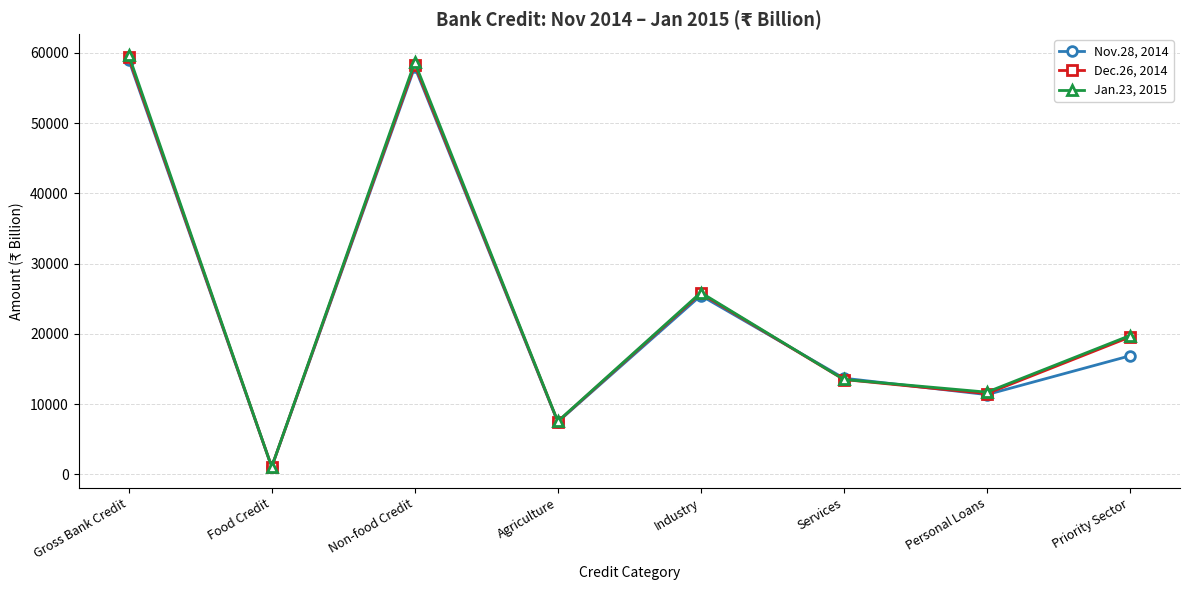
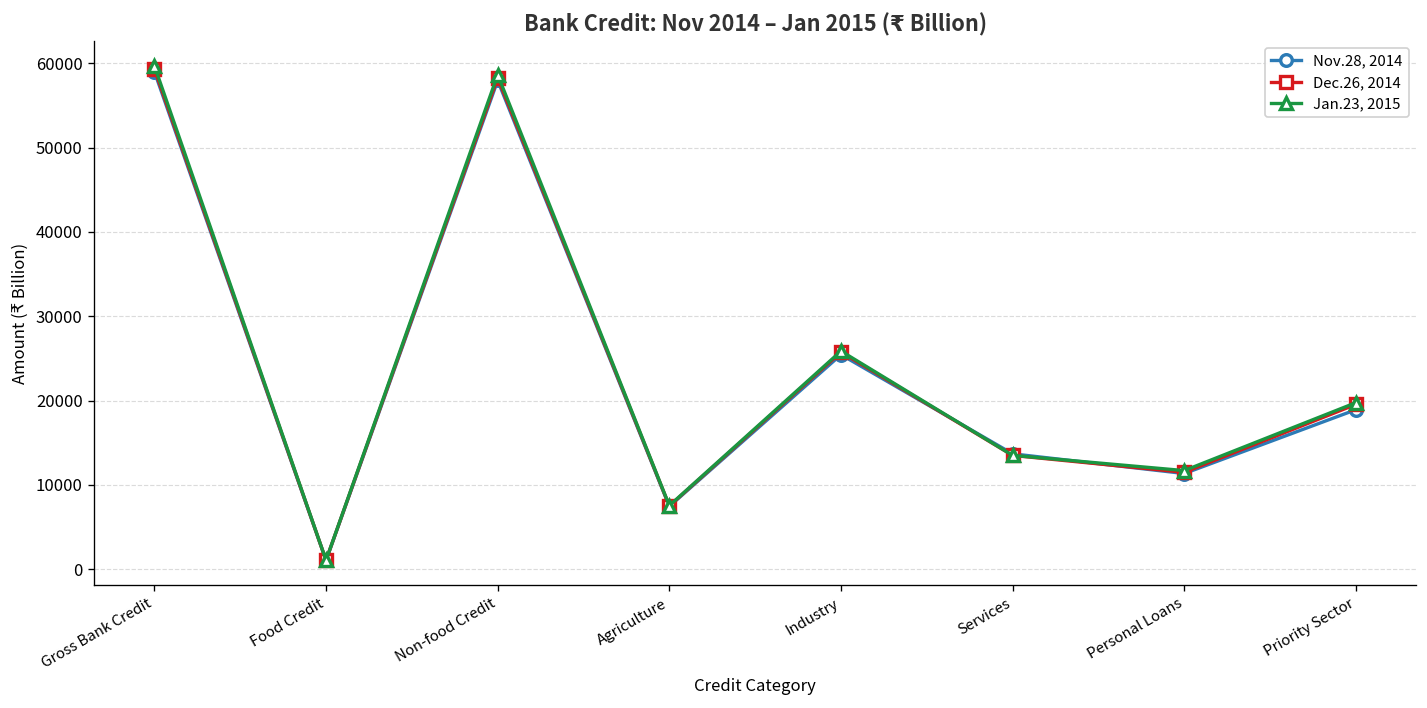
  {
    "Nov.28, 2014": {
-     "Priority Sector": 17000
+     "Priority Sector": 19000
    },
    "Jan.23, 2015": {
      "Gross Bank Credit": 60000,
      "Non-food Credit": 59000
    }
  }
